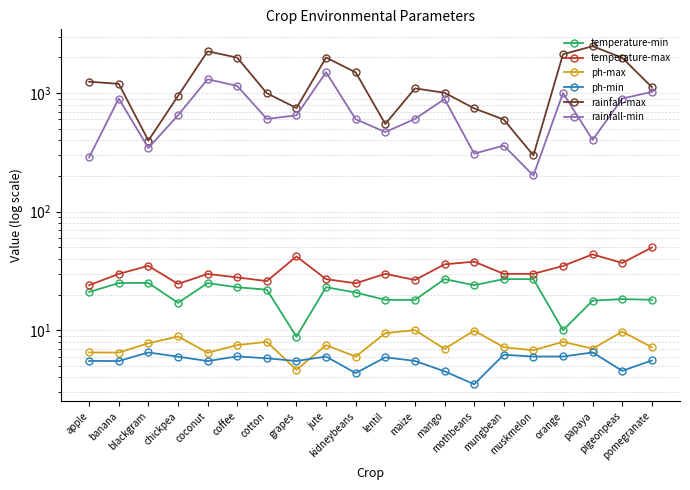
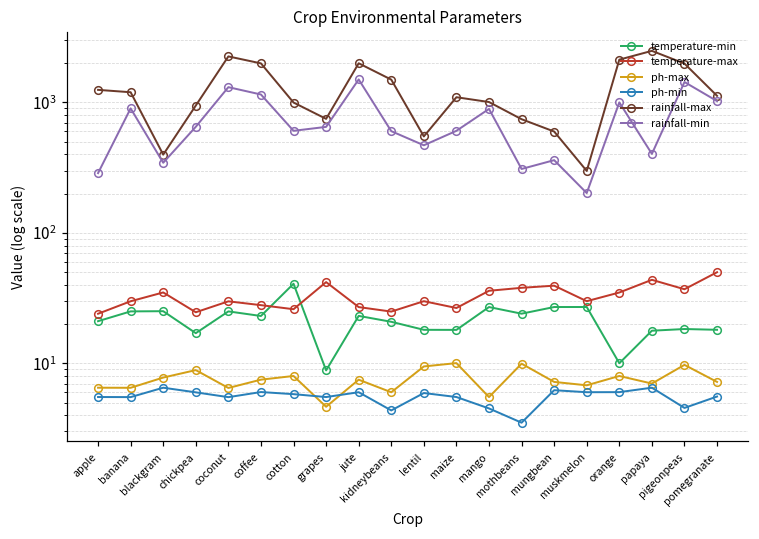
  {
    "temperature-min": {
      "apple": 21,
      "banana": 25,
      "blackgram": 25,
      "chickpea": 17,
      "coconut": 25,
      "coffee": 23,
-     "cotton": 22,
+     "cotton": 41,
      "grapes": 9,
      "jute": 23,
      "kidneybeans": 21,
      "lentil": 18,
      "maize": 18,
      "mango": 27,
      "mothbeans": 24,
      "mungbean": 27,
      "muskmelon": 27,
      "orange": 10,
      "papaya": 18,
      "pigeonpeas": 18,
      "pomegranate": 18
    },
    "temperature-max": {
      "apple": 24,
      "banana": 30,
      "blackgram": 35,
      "chickpea": 25,
      "coconut": 30,
      "coffee": 28,
      "cotton": 26,
      "grapes": 42,
      "jute": 27,
      "kidneybeans": 25,
      "lentil": 30,
      "maize": 27,
      "mango": 36,
      "mothbeans": 38,
-     "mungbean": 30,
+     "mungbean": 39,
      "muskmelon": 30,
      "orange": 35,
      "papaya": 44,
      "pigeonpeas": 37,
      "pomegranate": 50
    },
    "ph-max": {
      "apple": 6,
      "banana": 6,
      "blackgram": 8,
      "chickpea": 9,
      "coconut": 6,
      "coffee": 7,
      "cotton": 8,
      "grapes": 4.6,
      "jute": 7,
      "kidneybeans": 6,
      "lentil": 9,
      "maize": 10,
-     "mango": 7,
+     "mango": 6,
      "mothbeans": 10,
      "mungbean": 7,
      "muskmelon": 7,
      "orange": 8,
      "papaya": 7,
      "pigeonpeas": 10,
      "pomegranate": 7
    },
    "ph-min": {
      "apple": 6,
      "banana": 6,
      "blackgram": 7,
      "chickpea": 6,
      "coconut": 6,
      "coffee": 6,
      "cotton": 6,
      "grapes": 6,
      "jute": 6,
      "kidneybeans": 4.4,
      "lentil": 6,
      "maize": 6,
      "mango": 4.5,
      "mothbeans": 3.5,
      "mungbean": 6,
      "muskmelon": 6,
      "orange": 6,
      "papaya": 7,
      "pigeonpeas": 4.5,
      "pomegranate": 6
    },
    "rainfall-max": {
      "apple": 1200,
      "banana": 1200,
      "blackgram": 400,
      "chickpea": 900,
      "coconut": 2300,
      "coffee": 2000,
      "cotton": 1000,
      "grapes": 700,
      "jute": 2000,
      "kidneybeans": 1500,
      "lentil": 500,
      "maize": 1100,
      "mango": 1000,
      "mothbeans": 700,
      "mungbean": 600,
      "muskmelon": 300,
      "orange": 2100,
      "papaya": 2500,
      "pigeonpeas": 2000,
      "pomegranate": 1100
    },
    "rainfall-min": {
      "apple": 290,
      "banana": 900,
      "blackgram": 340,
      "chickpea": 700,
      "coconut": 1300,
      "coffee": 1200,
      "cotton": 600,
      "grapes": 700,
      "jute": 1500,
      "kidneybeans": 600,
      "lentil": 470,
      "maize": 600,
      "mango": 900,
      "mothbeans": 310,
      "mungbean": 360,
      "muskmelon": 200,
      "orange": 1000,
      "papaya": 400,
-     "pigeonpeas": 900,
+     "pigeonpeas": 1400,
      "pomegranate": 1000
    }
  }
